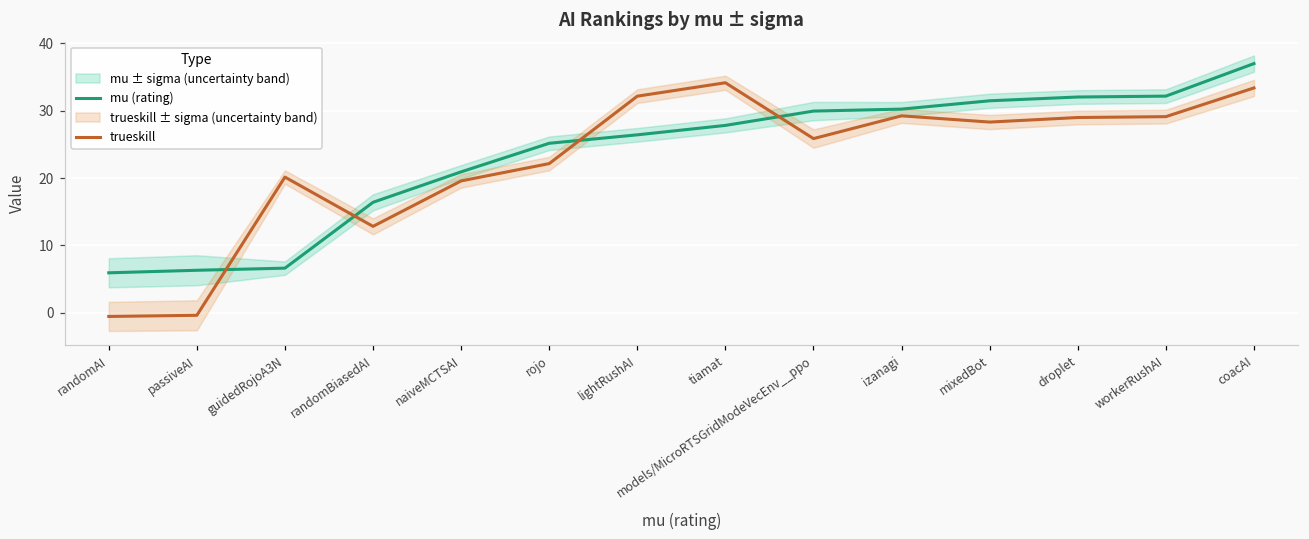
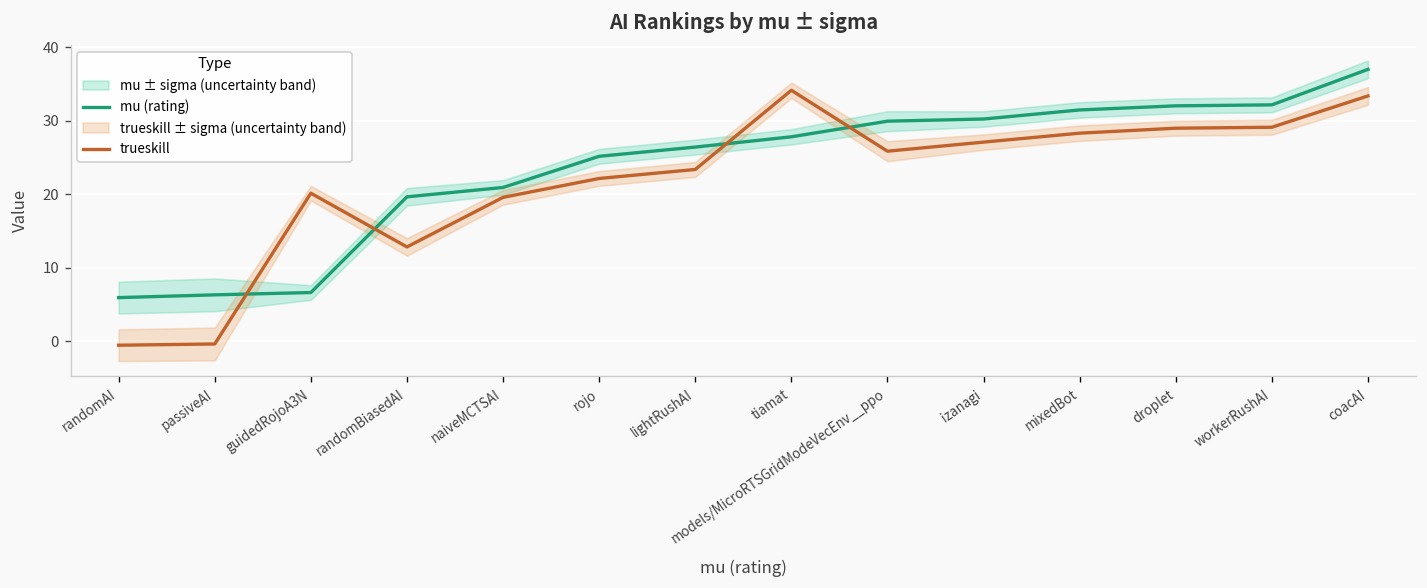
  {
    "mu (rating)": {
      "randomAI": 6,
      "passiveAI": 6,
      "guidedRojoA3N": 7,
-     "randomBiasedAI": 16,
+     "randomBiasedAI": 20,
      "rojo": 25,
      "lightRushAI": 26,
      "tiamat": 28,
      "models/MicroRTSGridModeVecEnv__ppo": 30,
      "mixedBot": 31,
      "droplet": 32,
      "workerRushAI": 32,
      "coacAI": 37
    },
    "trueskill": {
      "randomAI": -1,
      "passiveAI": 0,
      "guidedRojoA3N": 20,
      "randomBiasedAI": 13,
      "naiveMCTSAI": 20,
      "rojo": 22,
-     "lightRushAI": 32,
+     "lightRushAI": 23,
      "tiamat": 34,
      "models/MicroRTSGridModeVecEnv__ppo": 26,
-     "izanagi": 29,
+     "izanagi": 27,
      "mixedBot": 28,
      "droplet": 29,
      "workerRushAI": 29,
      "coacAI": 33
    }
  }
